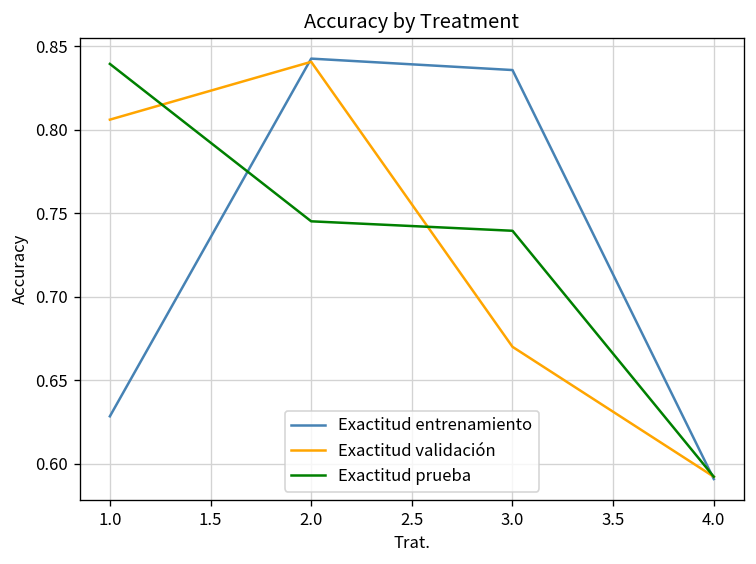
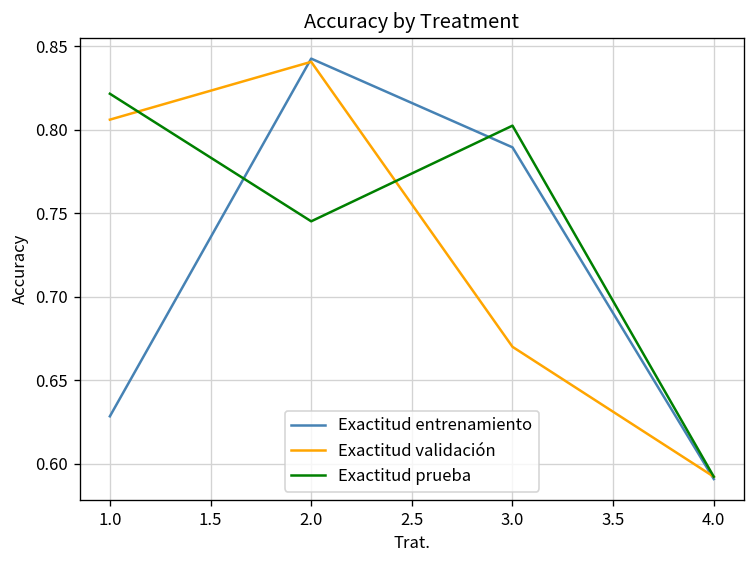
  {
    "Exactitud entrenamiento": {
      "1.0": 0.629,
      "2.0": 0.843,
-     "3.0": 0.836
+     "3.0": 0.790
    },
    "Exactitud validación": {
      "1.0": 0.806,
      "2.0": 0.841,
      "3.0": 0.670
    },
    "Exactitud prueba": {
-     "1.0": 0.840,
+     "1.0": 0.822,
      "2.0": 0.745,
-     "3.0": 0.740
+     "3.0": 0.803
    }
  }
